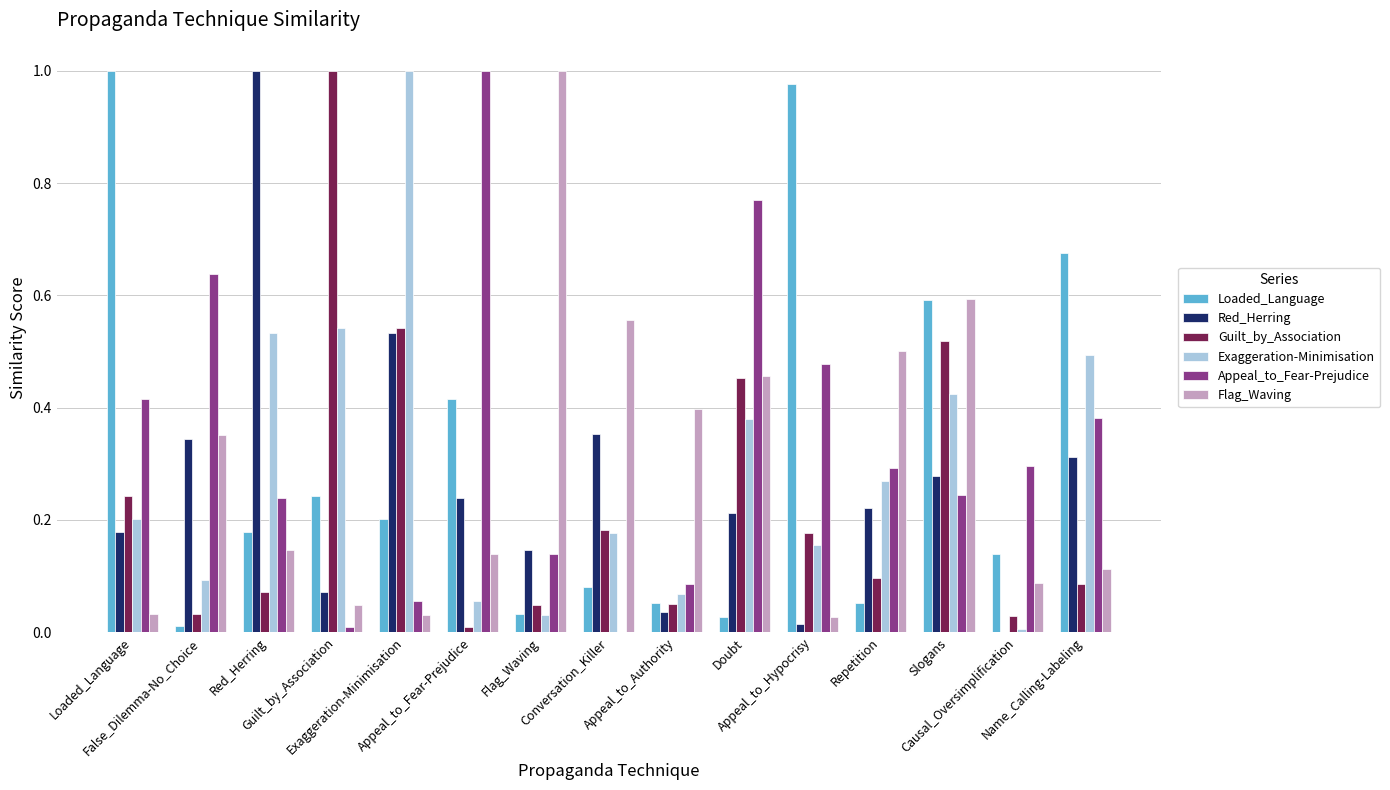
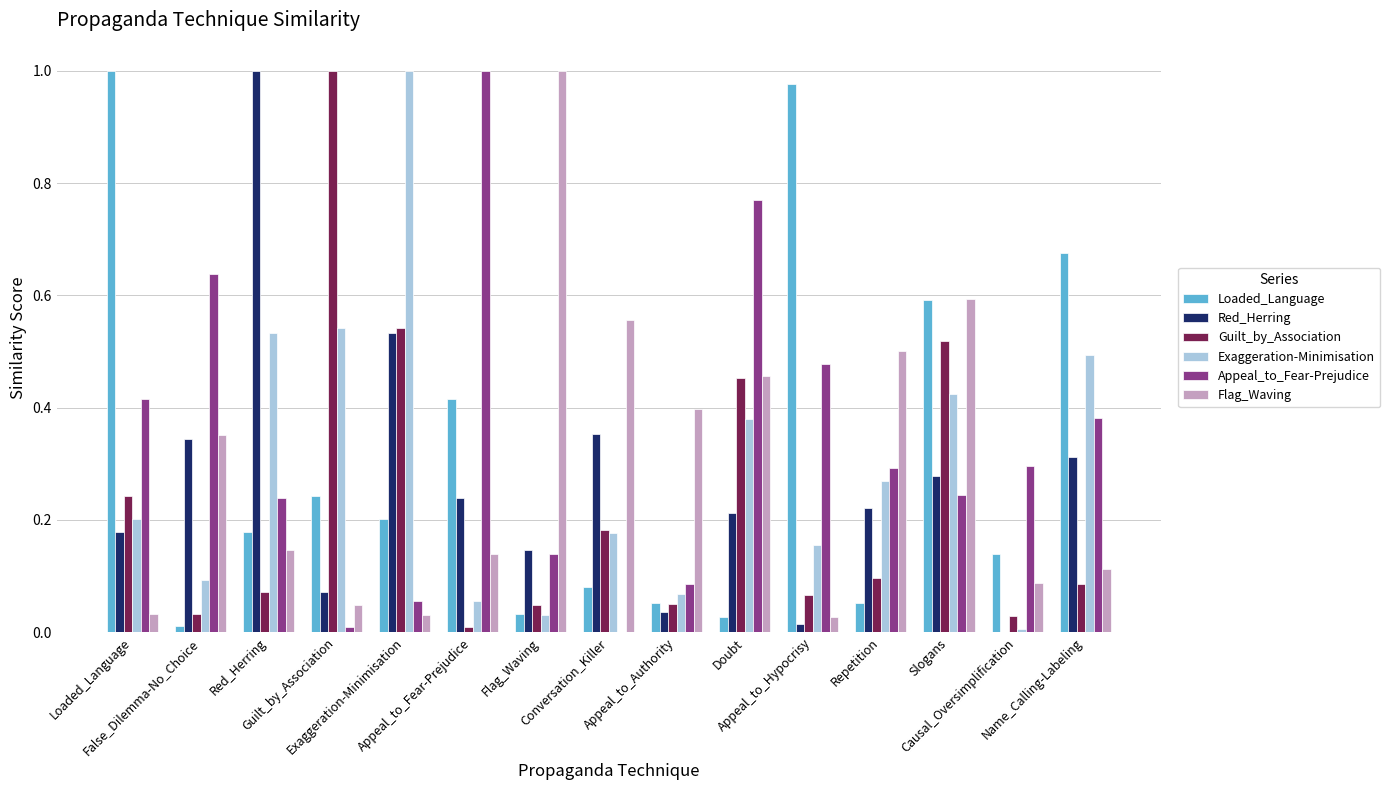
  {
    "Loaded_Language": {
      "Loaded_Language": 1.00,
      "False_Dilemma-No_Choice": 0.01,
      "Red_Herring": 0.18,
      "Guilt_by_Association": 0.24,
      "Exaggeration-Minimisation": 0.20,
      "Appeal_to_Fear-Prejudice": 0.42,
      "Flag_Waving": 0.03,
      "Conversation_Killer": 0.08,
      "Appeal_to_Authority": 0.05,
      "Doubt": 0.03,
      "Appeal_to_Hypocrisy": 0.98,
      "Repetition": 0.05,
      "Slogans": 0.59,
      "Causal_Oversimplification": 0.14,
      "Name_Calling-Labeling": 0.68
    },
    "Red_Herring": {
      "Loaded_Language": 0.18,
      "False_Dilemma-No_Choice": 0.34,
      "Red_Herring": 1.00,
      "Guilt_by_Association": 0.07,
      "Exaggeration-Minimisation": 0.53,
      "Appeal_to_Fear-Prejudice": 0.24,
      "Flag_Waving": 0.15,
      "Conversation_Killer": 0.35,
      "Appeal_to_Authority": 0.04,
      "Doubt": 0.21,
      "Appeal_to_Hypocrisy": 0.02,
      "Repetition": 0.22,
      "Slogans": 0.28,
      "Causal_Oversimplification": 0.00,
      "Name_Calling-Labeling": 0.31
    },
    "Guilt_by_Association": {
      "Loaded_Language": 0.24,
      "False_Dilemma-No_Choice": 0.03,
      "Red_Herring": 0.07,
      "Guilt_by_Association": 1.00,
      "Exaggeration-Minimisation": 0.54,
      "Appeal_to_Fear-Prejudice": 0.01,
      "Flag_Waving": 0.05,
      "Conversation_Killer": 0.18,
      "Appeal_to_Authority": 0.05,
      "Doubt": 0.45,
-     "Appeal_to_Hypocrisy": 0.18,
+     "Appeal_to_Hypocrisy": 0.07,
      "Repetition": 0.10,
      "Slogans": 0.52,
      "Causal_Oversimplification": 0.03,
      "Name_Calling-Labeling": 0.09
    },
    "Appeal_to_Fear-Prejudice": {
      "Loaded_Language": 0.42,
      "False_Dilemma-No_Choice": 0.64,
      "Red_Herring": 0.24,
      "Guilt_by_Association": 0.01,
      "Exaggeration-Minimisation": 0.06,
      "Appeal_to_Fear-Prejudice": 1.00,
      "Flag_Waving": 0.14,
      "Conversation_Killer": 0.00,
      "Appeal_to_Authority": 0.09,
      "Doubt": 0.77,
      "Appeal_to_Hypocrisy": 0.48,
      "Repetition": 0.29,
      "Slogans": 0.25,
      "Causal_Oversimplification": 0.30,
      "Name_Calling-Labeling": 0.38
    }
  }
